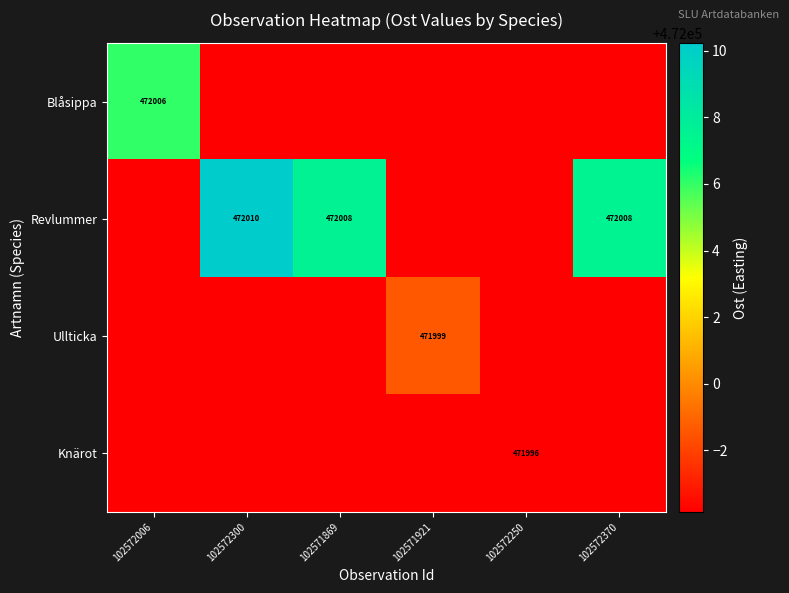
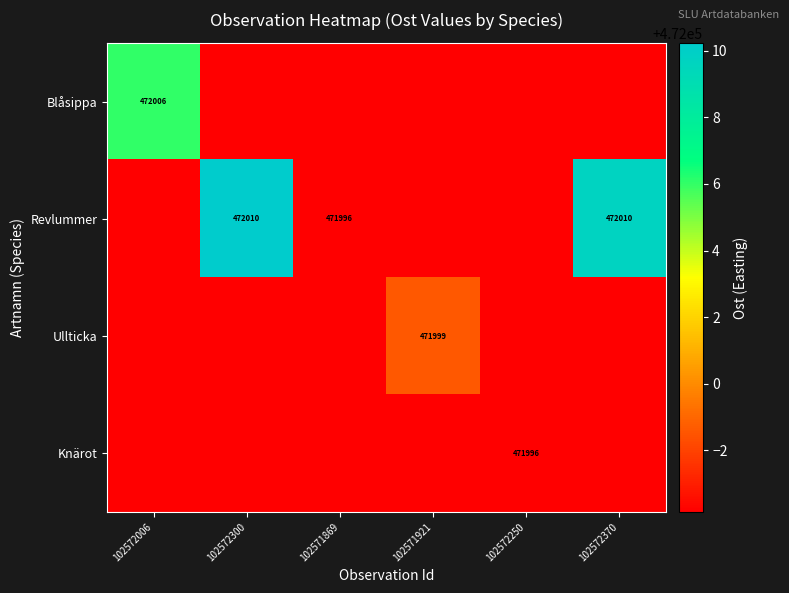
  {
    "Blåsippa": {
      "102572006": 472006
    },
    "Revlummer": {
      "102572300": 472010,
-     "102571869": 472008,
-     "102572370": 472008
+     "102571869": 471996,
+     "102572370": 472010
    },
    "Ullticka": {
      "102571921": 471999
    },
    "Knärot": {
      "102572250": 471996
    }
  }
